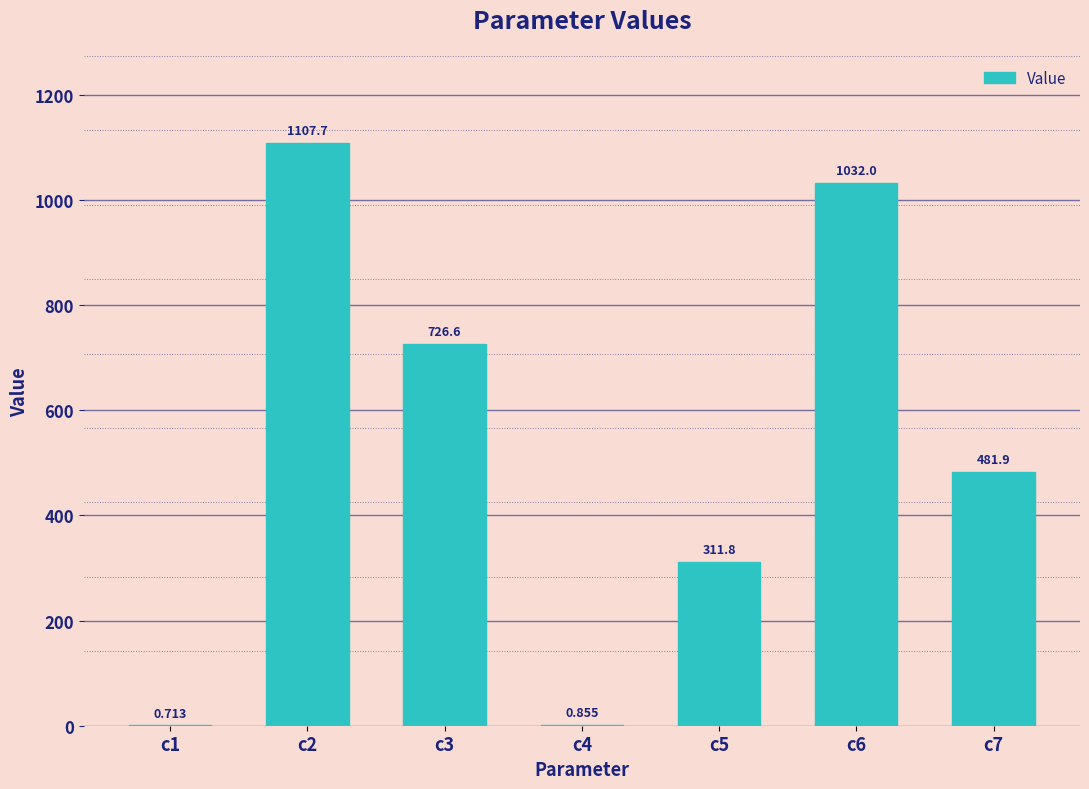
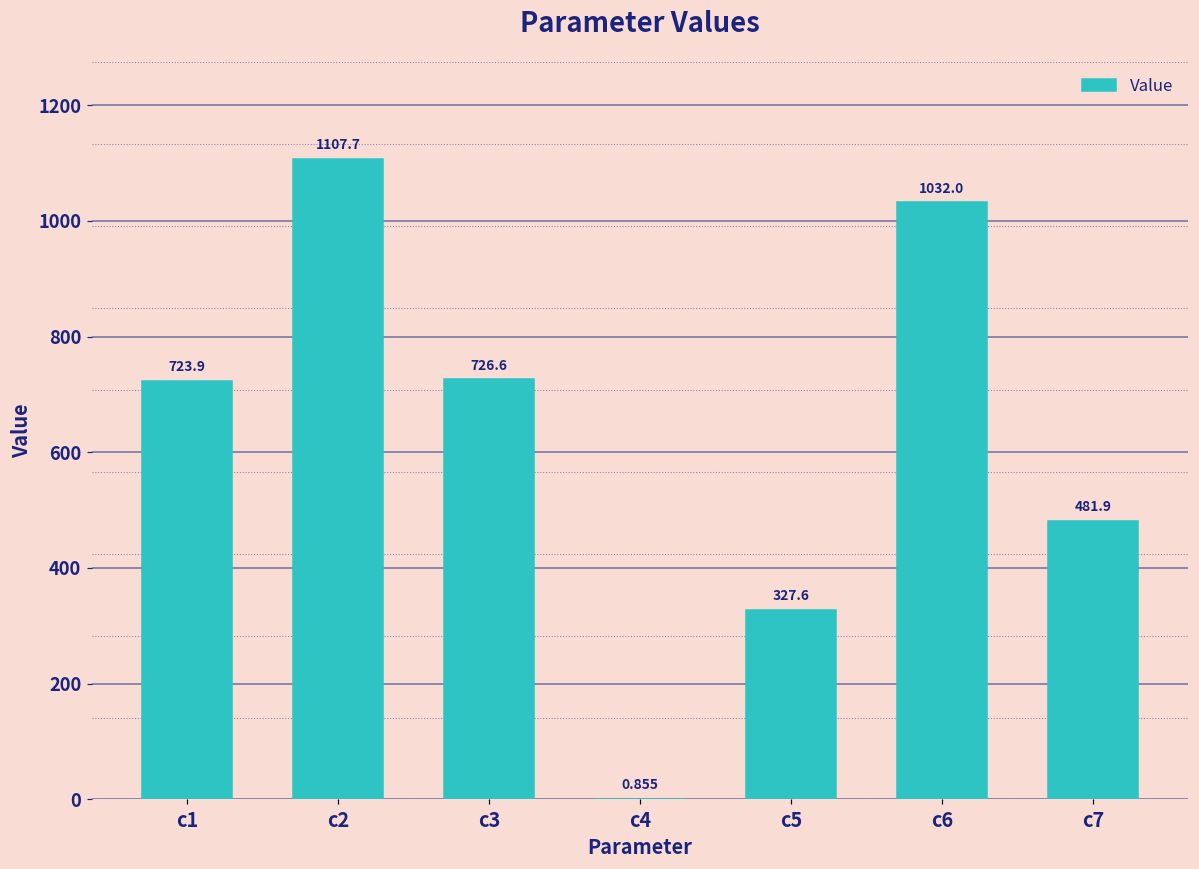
  {
-   "c1": 0.713,
+   "c1": 723.9,
    "c2": 1107.7,
    "c3": 726.6,
    "c4": 0.855,
-   "c5": 311.8,
+   "c5": 327.6,
    "c6": 1032.0,
    "c7": 481.9
  }
